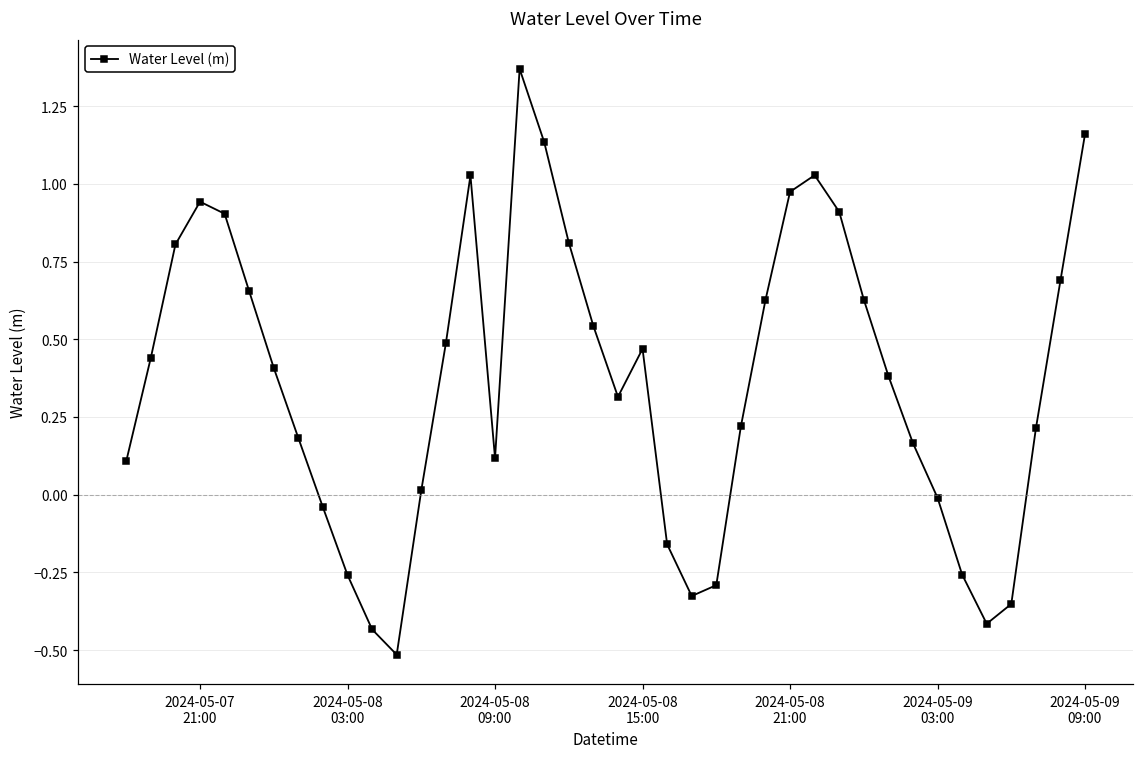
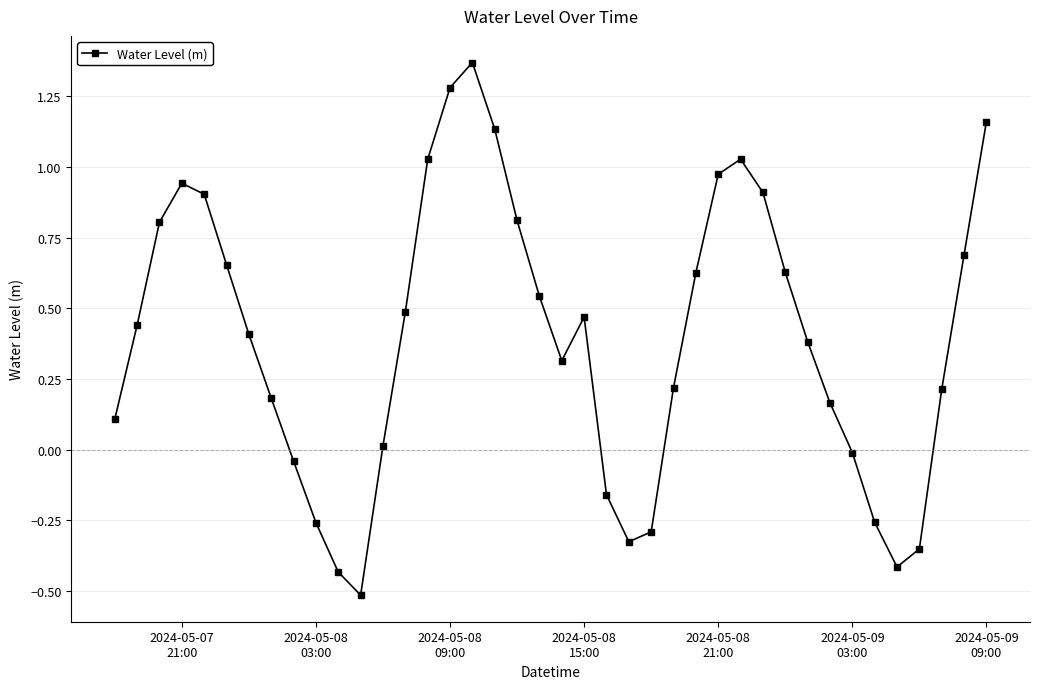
  {
    "2024-05-07 21:00": 0.94,
    "2024-05-08 03:00": -0.26,
-   "2024-05-08 09:00": 0.12,
+   "2024-05-08 09:00": 1.28,
    "2024-05-08 15:00": 0.47,
    "2024-05-08 21:00": 0.97,
    "2024-05-09 03:00": -0.01,
    "2024-05-09 09:00": 1.16
  }
